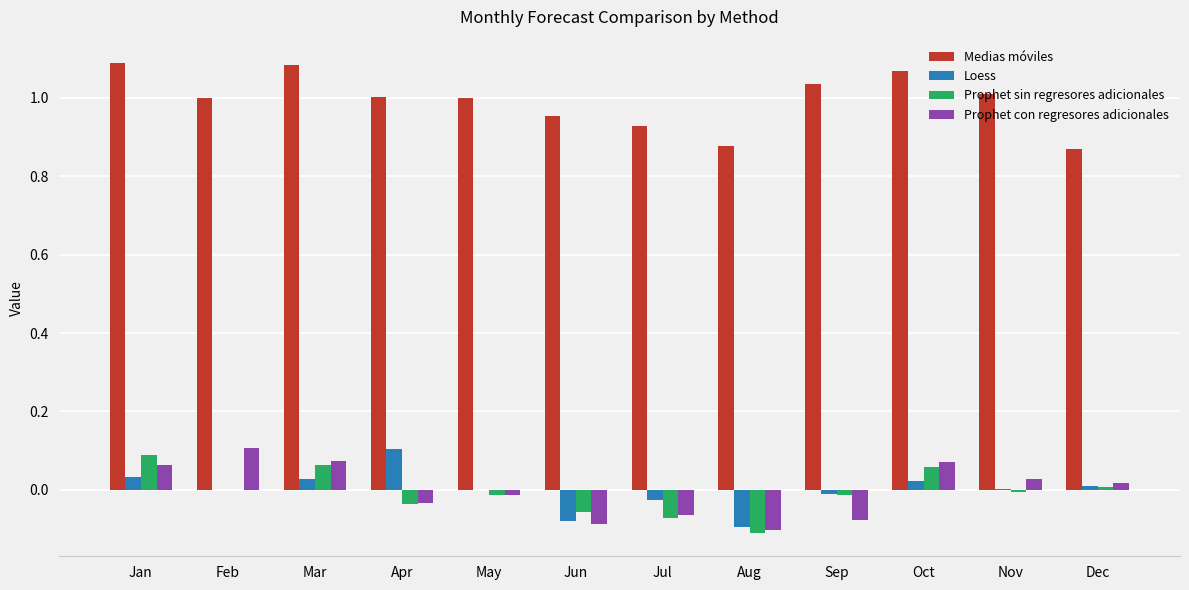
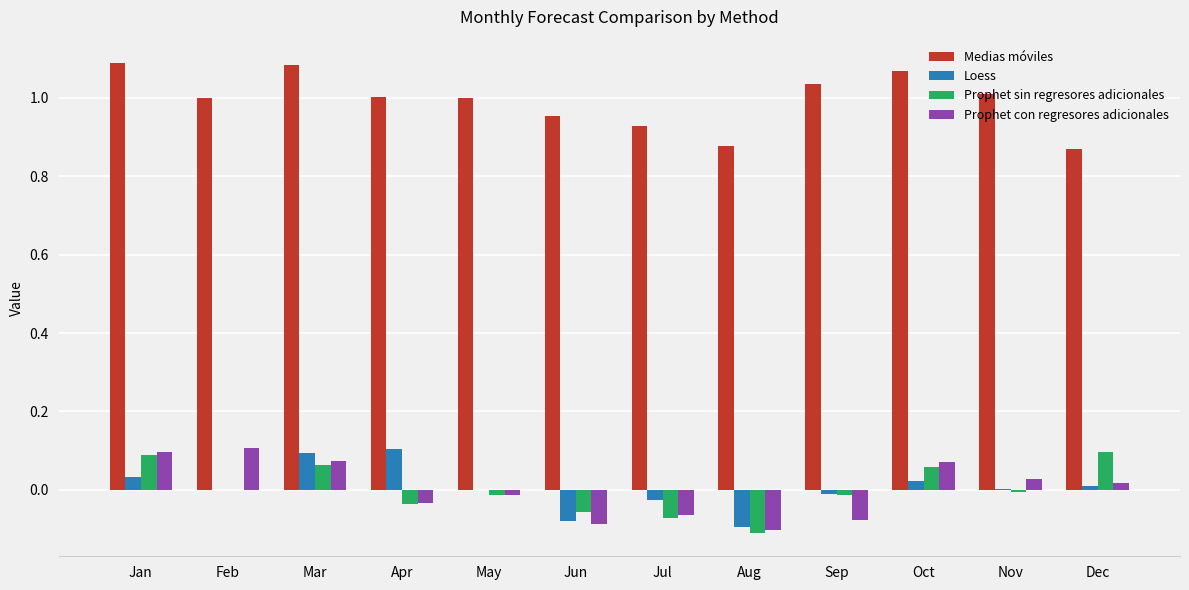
  {
    "Medias móviles": {
      "Jan": 1.09,
      "Feb": 1.00,
      "Mar": 1.08,
      "Apr": 1.00,
      "May": 1.00,
      "Jun": 0.95,
      "Jul": 0.93,
      "Aug": 0.88,
      "Sep": 1.04,
      "Oct": 1.07,
      "Nov": 1.01,
      "Dec": 0.87
    },
    "Loess": {
      "Jan": 0.03,
-     "Mar": 0.03,
+     "Mar": 0.09,
      "Apr": 0.10,
      "Jun": -0.08,
      "Jul": -0.03,
      "Aug": -0.09,
      "Sep": -0.01,
      "Oct": 0.02,
      "Dec": 0.01
    },
    "Prophet sin regresores adicionales": {
      "Jan": 0.09,
      "Mar": 0.06,
      "Apr": -0.04,
      "May": -0.01,
      "Jun": -0.06,
      "Jul": -0.07,
      "Aug": -0.11,
      "Sep": -0.01,
      "Oct": 0.06,
-     "Dec": 0.01
+     "Dec": 0.10
    },
    "Prophet con regresores adicionales": {
-     "Jan": 0.06,
+     "Jan": 0.10,
      "Feb": 0.11,
      "Mar": 0.07,
      "Apr": -0.03,
      "May": -0.01,
      "Jun": -0.09,
      "Jul": -0.06,
      "Aug": -0.10,
      "Sep": -0.08,
      "Oct": 0.07,
      "Nov": 0.03,
      "Dec": 0.02
    }
  }
